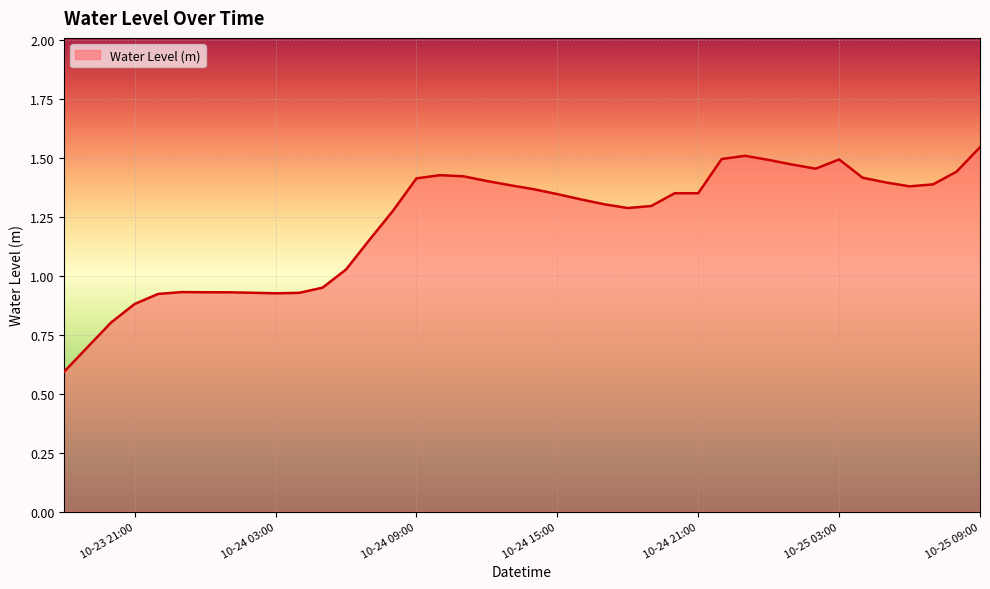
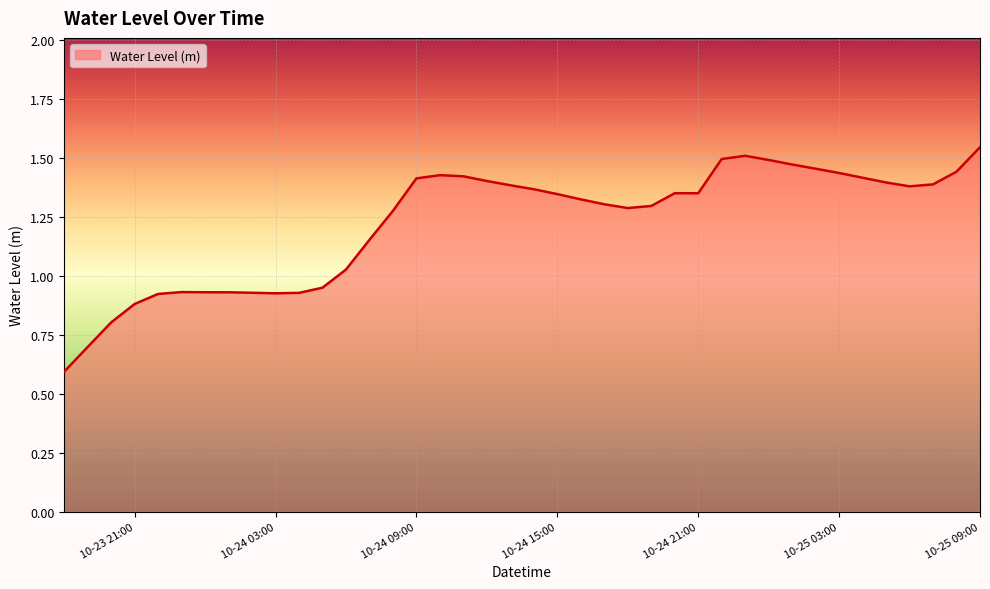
  {
    "10-23 21:00": 0.88,
    "10-24 03:00": 0.93,
    "10-24 09:00": 1.41,
    "10-24 15:00": 1.35,
    "10-24 21:00": 1.35,
-   "10-25 03:00": 1.49,
+   "10-25 03:00": 1.44,
    "10-25 09:00": 1.54
  }
